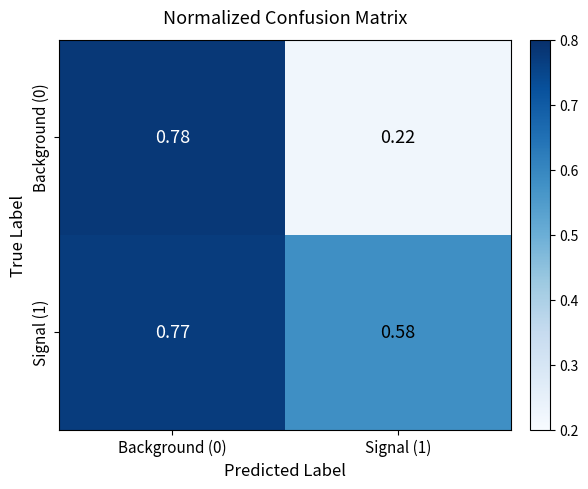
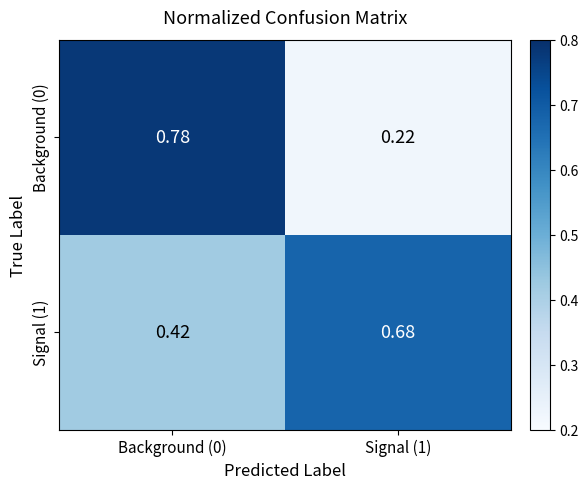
  {
    "Background (0)": {
      "Background (0)": 0.78,
      "Signal (1)": 0.22
    },
    "Signal (1)": {
-     "Background (0)": 0.77,
-     "Signal (1)": 0.58
+     "Background (0)": 0.42,
+     "Signal (1)": 0.68
    }
  }
